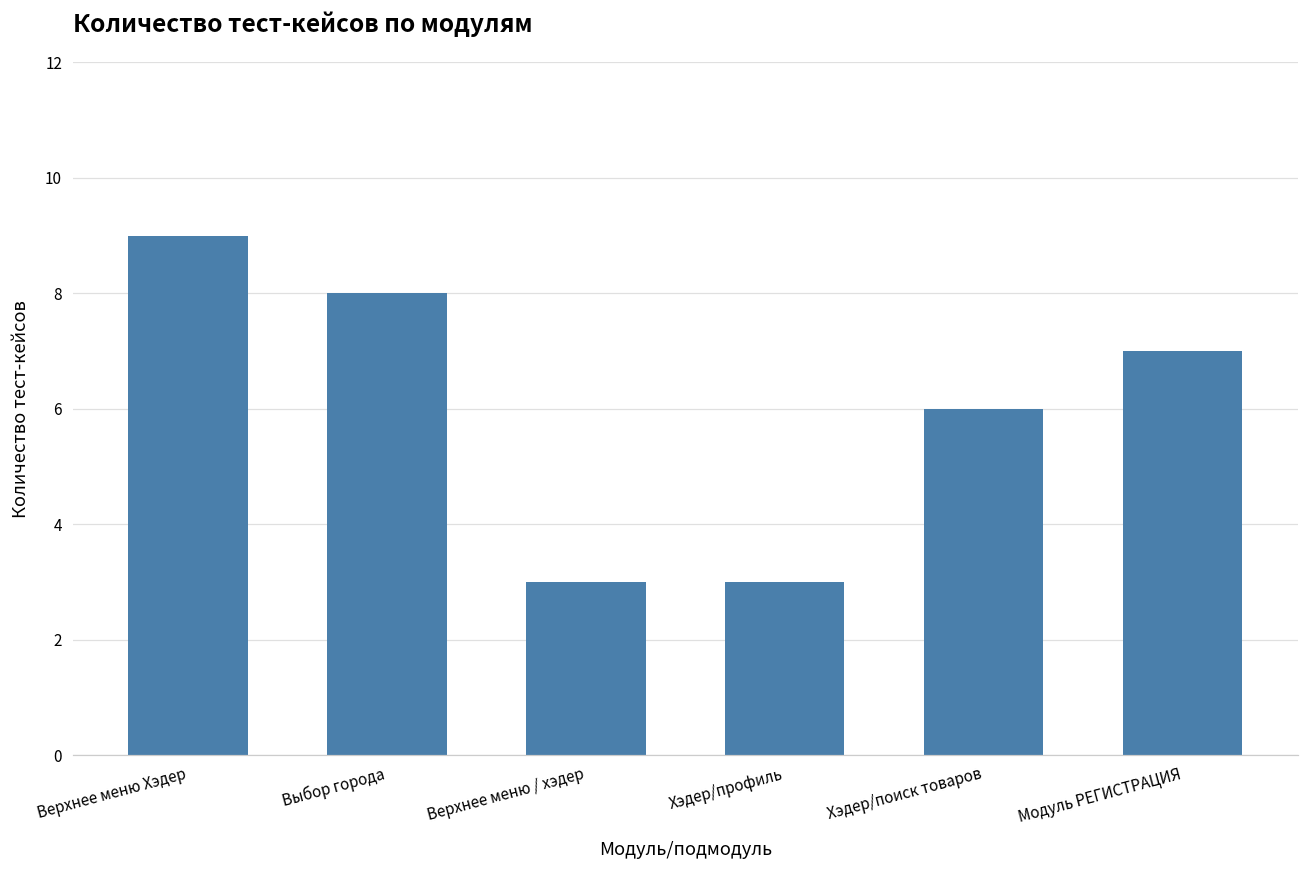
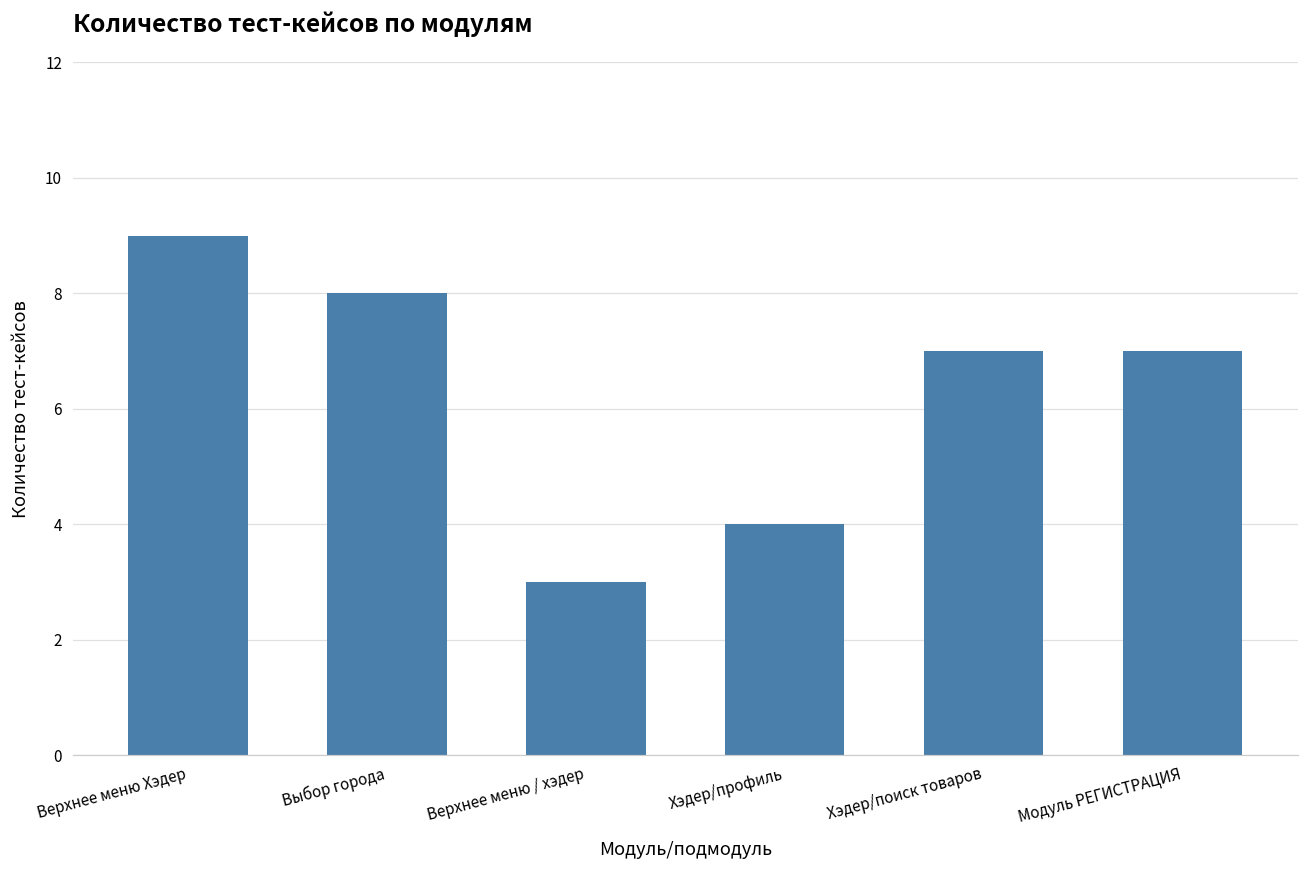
  {
    "Верхнее меню Хэдер": 9,
    "Выбор города": 8,
    "Верхнее меню / хэдер": 3,
-   "Хэдер/профиль": 3,
-   "Хэдер/поиск товаров": 6,
+   "Хэдер/профиль": 4,
+   "Хэдер/поиск товаров": 7,
    "Модуль РЕГИСТРАЦИЯ": 7
  }
